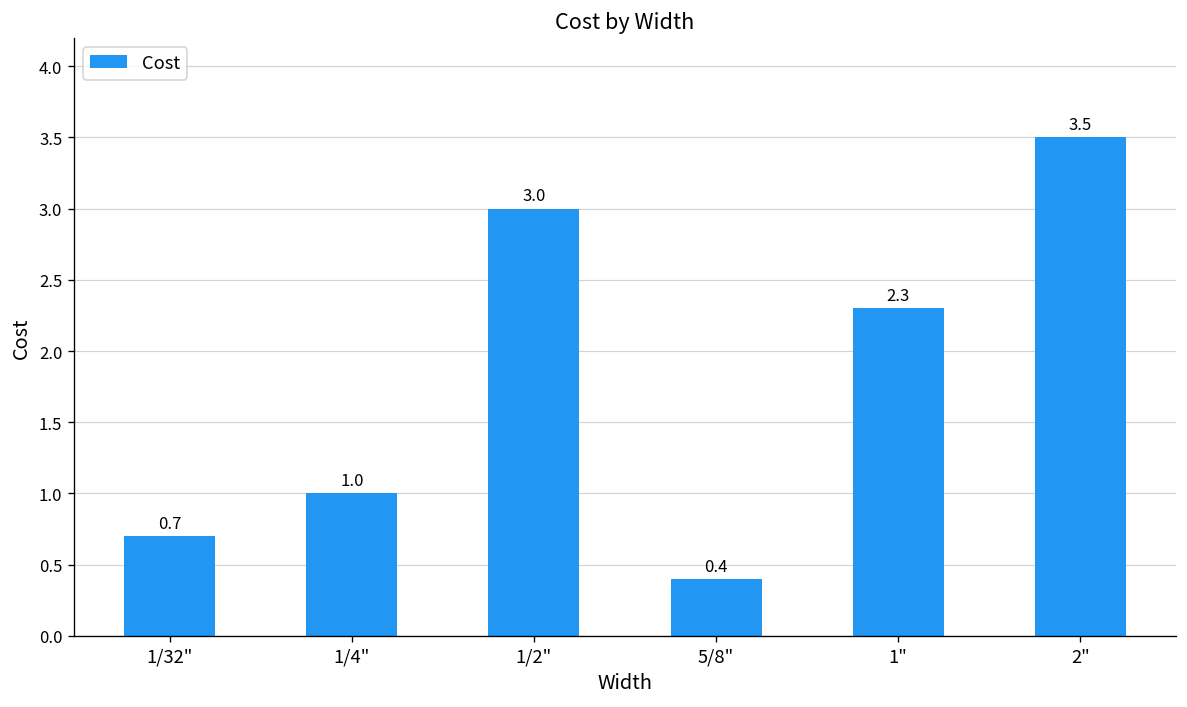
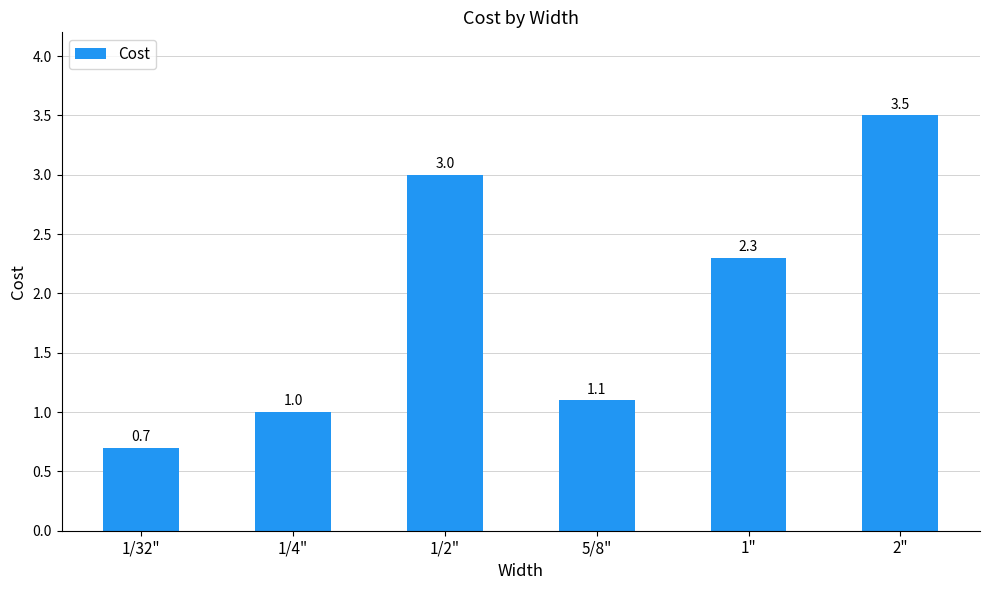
  {
    "1/32\"": 0.7,
    "1/4\"": 1.0,
    "1/2\"": 3.0,
-   "5/8\"": 0.4,
+   "5/8\"": 1.1,
    "1\"": 2.3,
    "2\"": 3.5
  }
